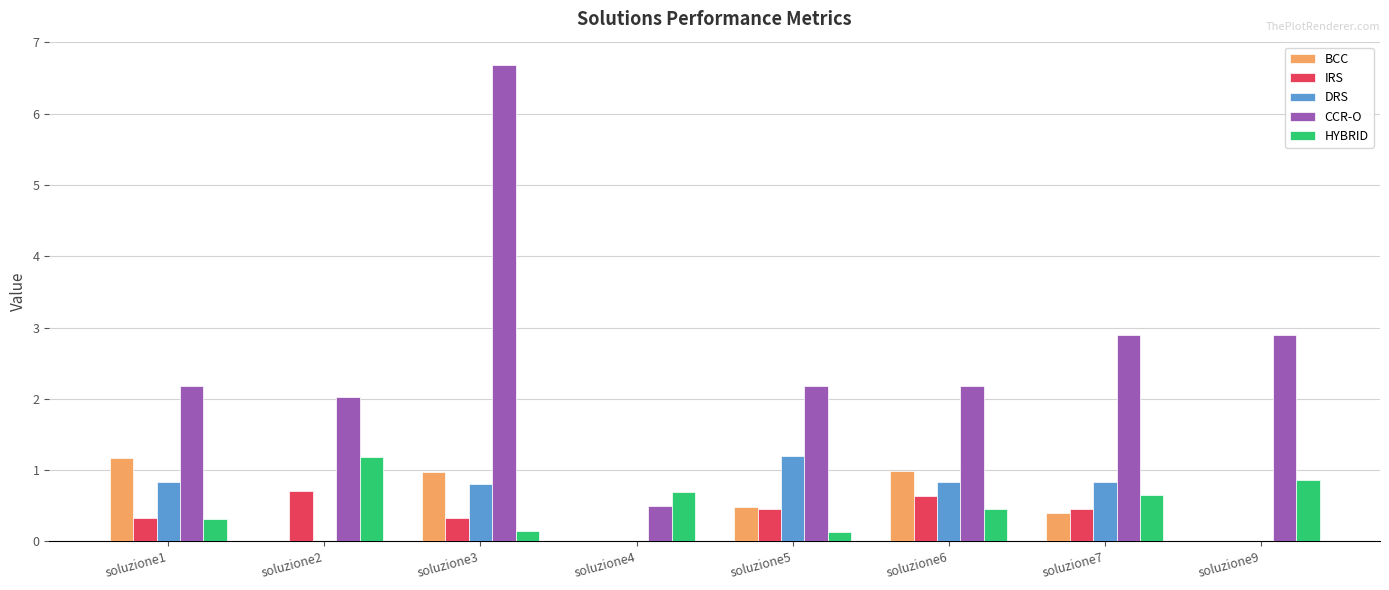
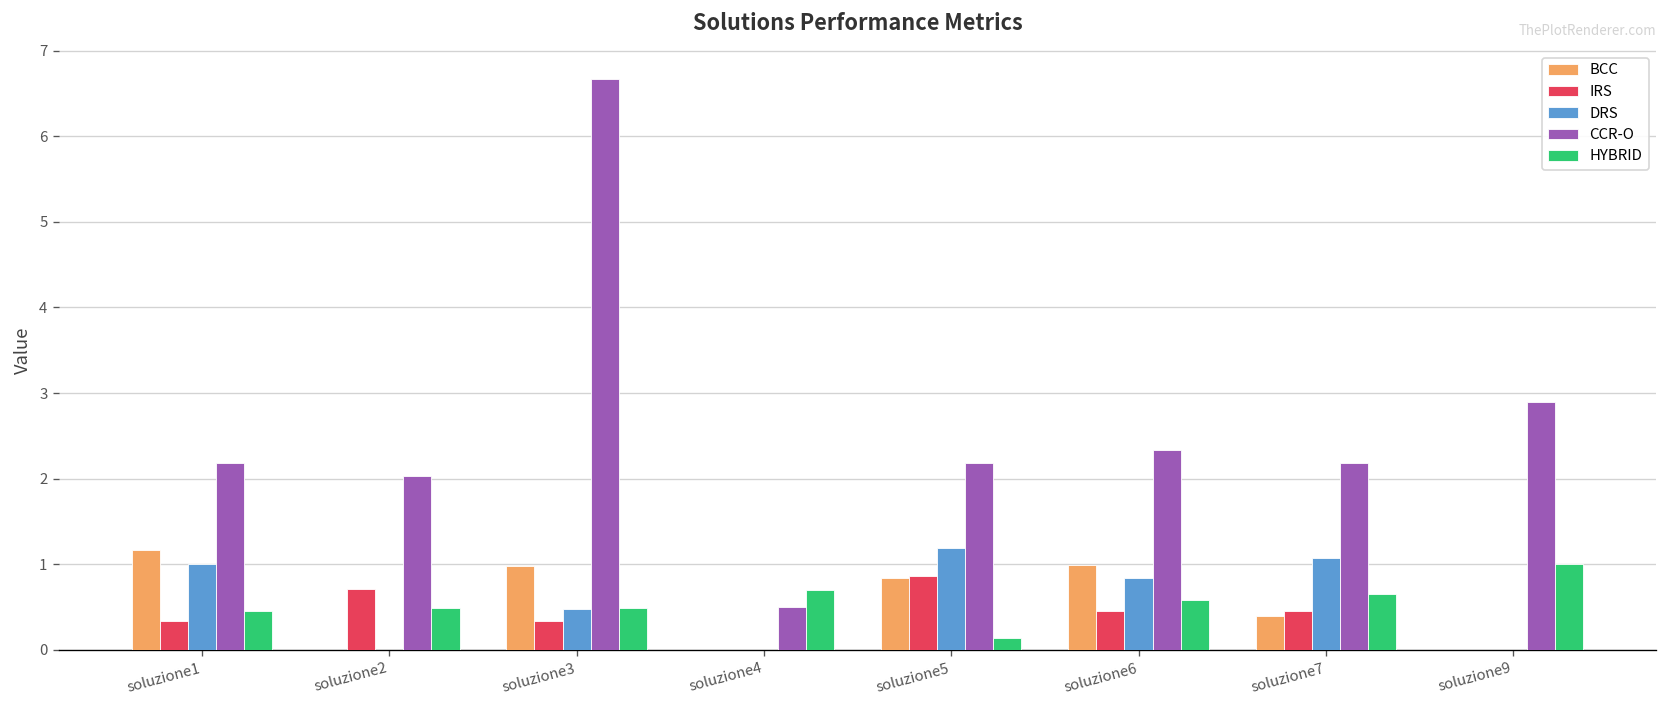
  {
    "BCC": {
      "soluzione1": 1.2,
      "soluzione2": 0.0,
      "soluzione3": 1.0,
      "soluzione4": 0.0,
-     "soluzione5": 0.5,
+     "soluzione5": 0.8,
      "soluzione6": 1.0,
      "soluzione7": 0.4,
      "soluzione9": 0.0
    },
    "IRS": {
      "soluzione1": 0.3,
      "soluzione2": 0.7,
      "soluzione3": 0.3,
      "soluzione4": 0.0,
-     "soluzione5": 0.5,
-     "soluzione6": 0.6,
+     "soluzione5": 0.9,
+     "soluzione6": 0.5,
      "soluzione7": 0.5,
      "soluzione9": 0.0
    },
    "DRS": {
-     "soluzione1": 0.8,
+     "soluzione1": 1.0,
      "soluzione2": 0.0,
-     "soluzione3": 0.8,
+     "soluzione3": 0.5,
      "soluzione4": 0.0,
      "soluzione5": 1.2,
      "soluzione6": 0.8,
-     "soluzione7": 0.8,
+     "soluzione7": 1.1,
      "soluzione9": 0.0
    },
    "CCR-O": {
      "soluzione1": 2.2,
      "soluzione2": 2.0,
      "soluzione3": 6.7,
      "soluzione4": 0.5,
      "soluzione5": 2.2,
-     "soluzione6": 2.2,
-     "soluzione7": 2.9,
+     "soluzione6": 2.3,
+     "soluzione7": 2.2,
      "soluzione9": 2.9
    },
    "HYBRID": {
-     "soluzione1": 0.3,
-     "soluzione2": 1.2,
-     "soluzione3": 0.1,
+     "soluzione1": 0.5,
+     "soluzione2": 0.5,
+     "soluzione3": 0.5,
      "soluzione4": 0.7,
      "soluzione5": 0.1,
-     "soluzione6": 0.5,
+     "soluzione6": 0.6,
      "soluzione7": 0.7,
-     "soluzione9": 0.9
+     "soluzione9": 1.0
    }
  }
